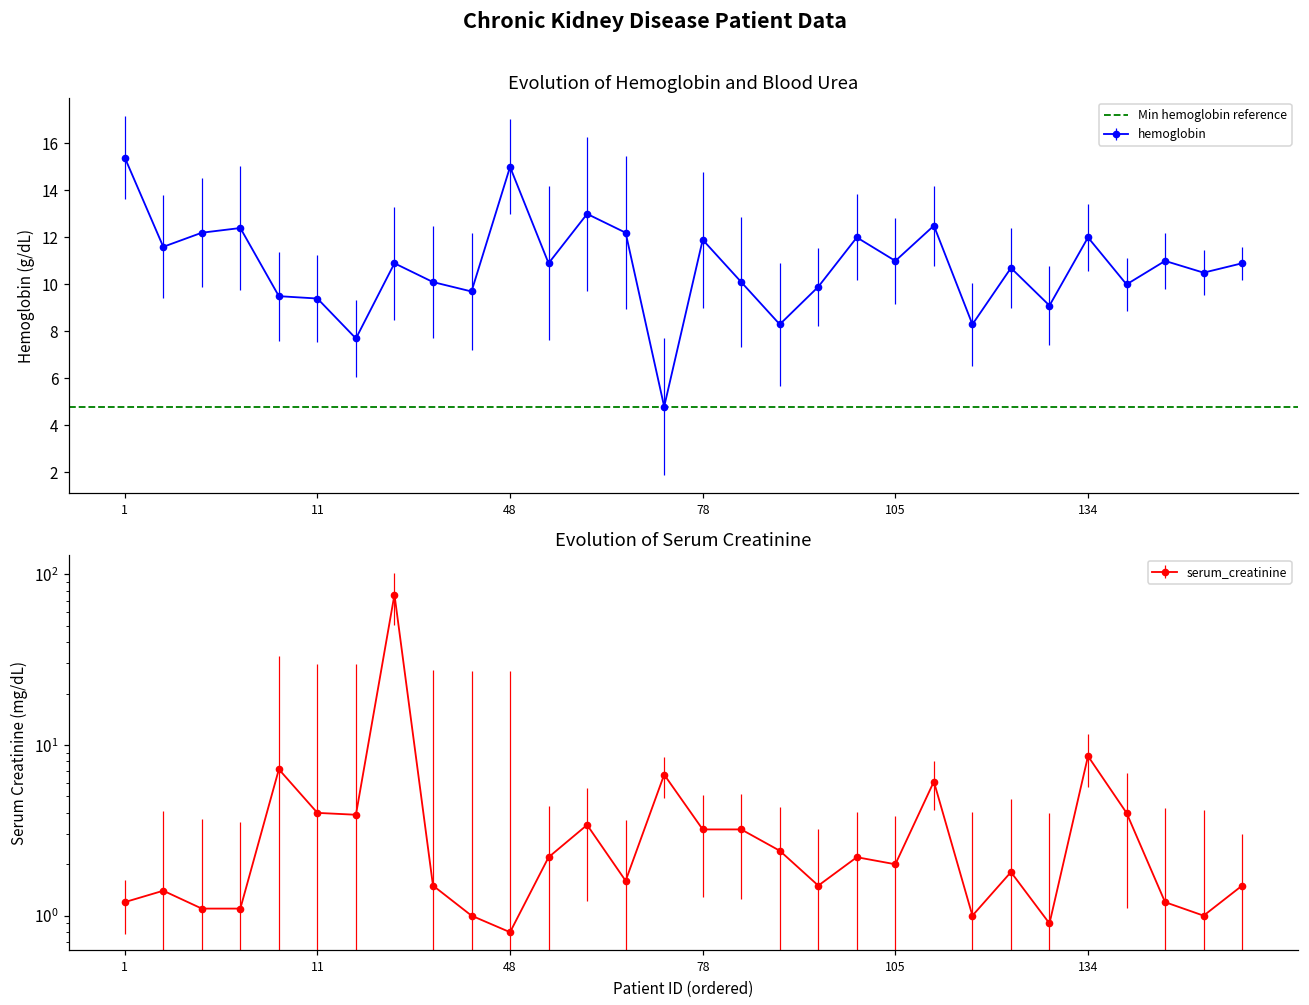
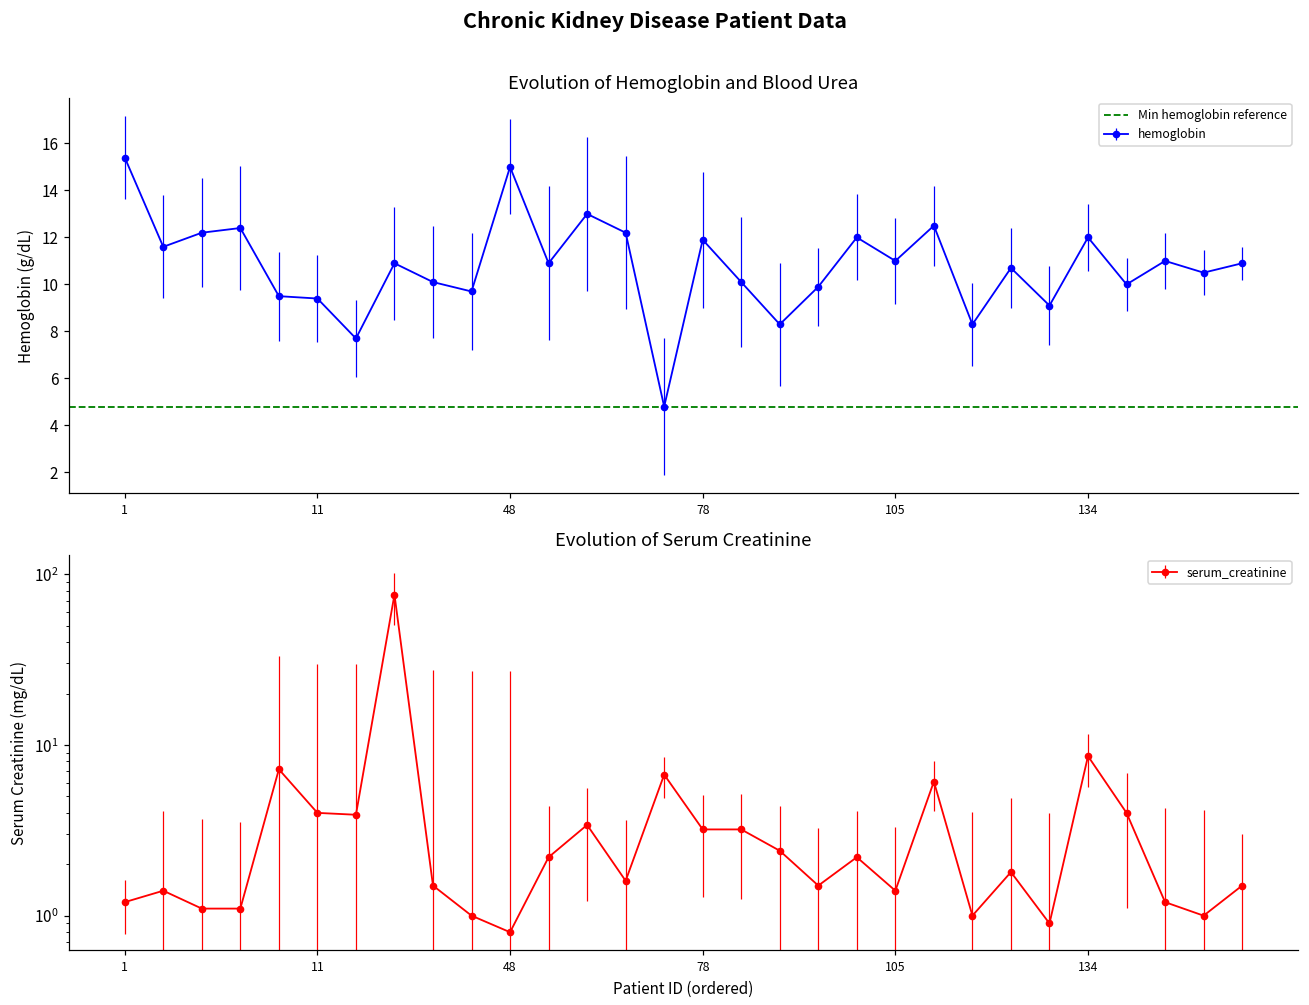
  {
    "Evolution of Hemoglobin and Blood Urea": {
      "48": 15.0,
      "78": 11.9,
      "105": 11.0,
      "134": 12.0
    },
    "Evolution of Serum Creatinine": {
      "48": 0.8,
      "78": 3.2,
-     "105": 2.0,
+     "105": 1.4,
      "134": 9
    }
  }
